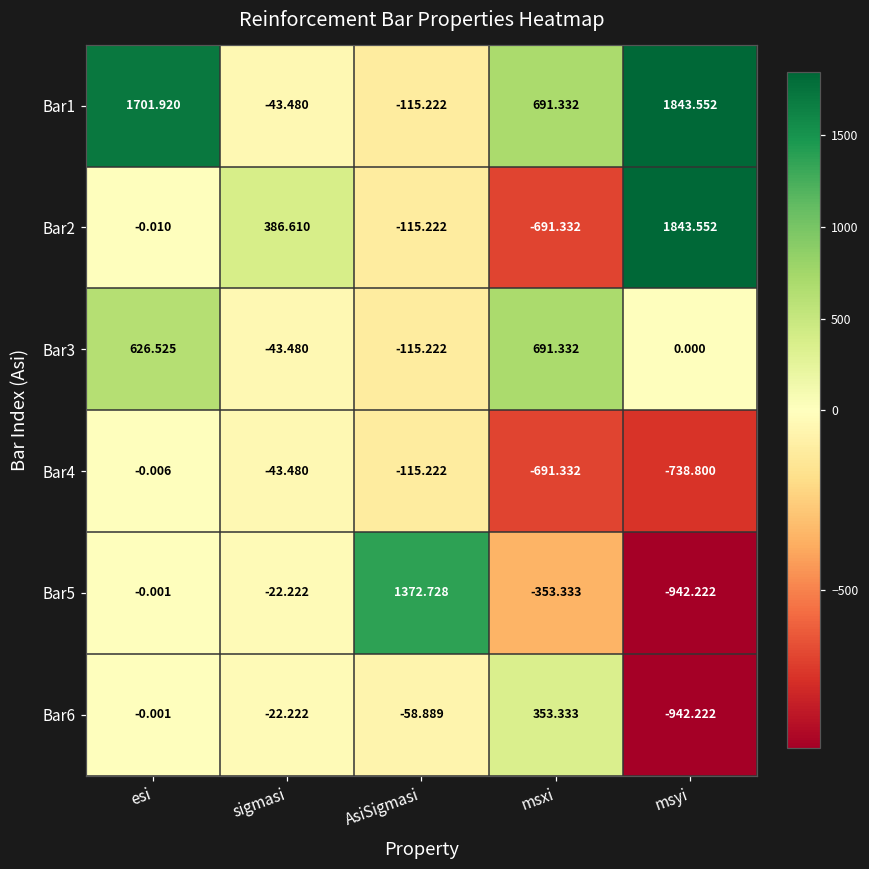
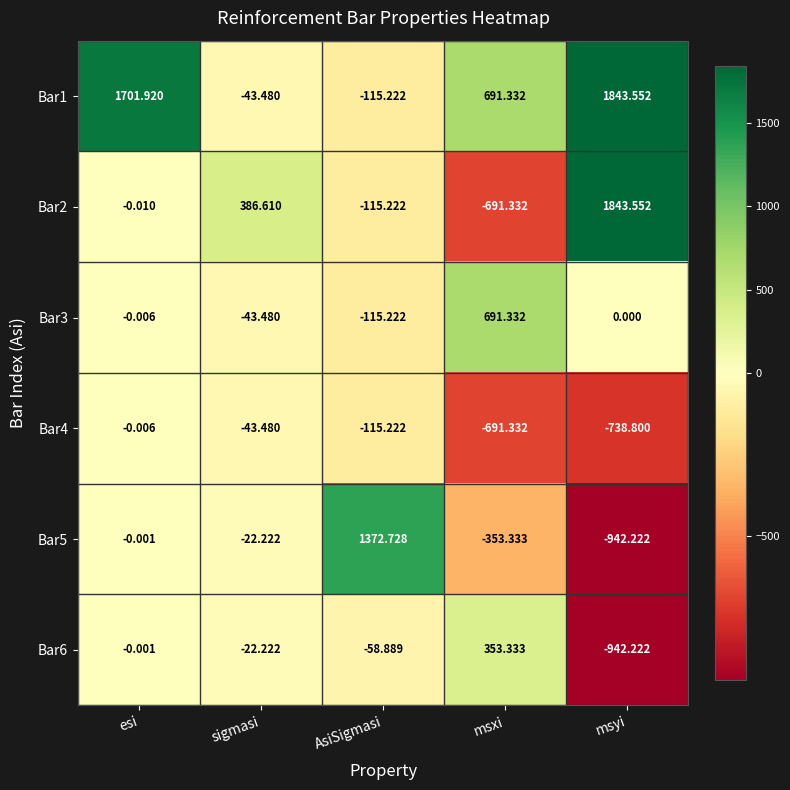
  {
    "Bar1": {
      "esi": 1701.920,
      "sigmasi": -43.480,
      "AsiSigmasi": -115.222,
      "msxi": 691.332,
      "msyi": 1843.552
    },
    "Bar2": {
      "esi": -0.010,
      "sigmasi": 386.610,
      "AsiSigmasi": -115.222,
      "msxi": -691.332,
      "msyi": 1843.552
    },
    "Bar3": {
-     "esi": 626.525,
+     "esi": -0.006,
      "sigmasi": -43.480,
      "AsiSigmasi": -115.222,
      "msxi": 691.332,
      "msyi": 0.000
    },
    "Bar4": {
      "esi": -0.006,
      "sigmasi": -43.480,
      "AsiSigmasi": -115.222,
      "msxi": -691.332,
      "msyi": -738.800
    },
    "Bar5": {
      "esi": -0.001,
      "sigmasi": -22.222,
      "AsiSigmasi": 1372.728,
      "msxi": -353.333,
      "msyi": -942.222
    },
    "Bar6": {
      "esi": -0.001,
      "sigmasi": -22.222,
      "AsiSigmasi": -58.889,
      "msxi": 353.333,
      "msyi": -942.222
    }
  }
